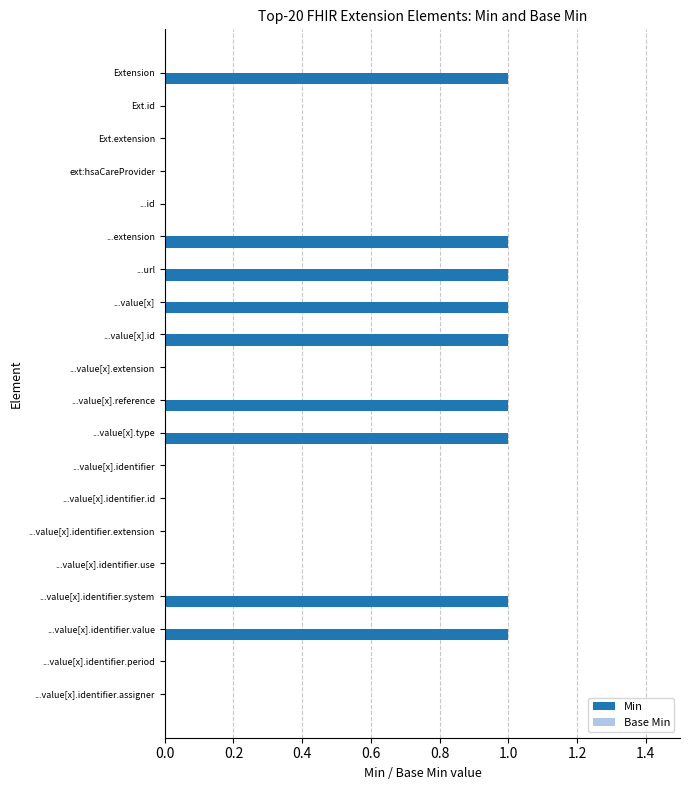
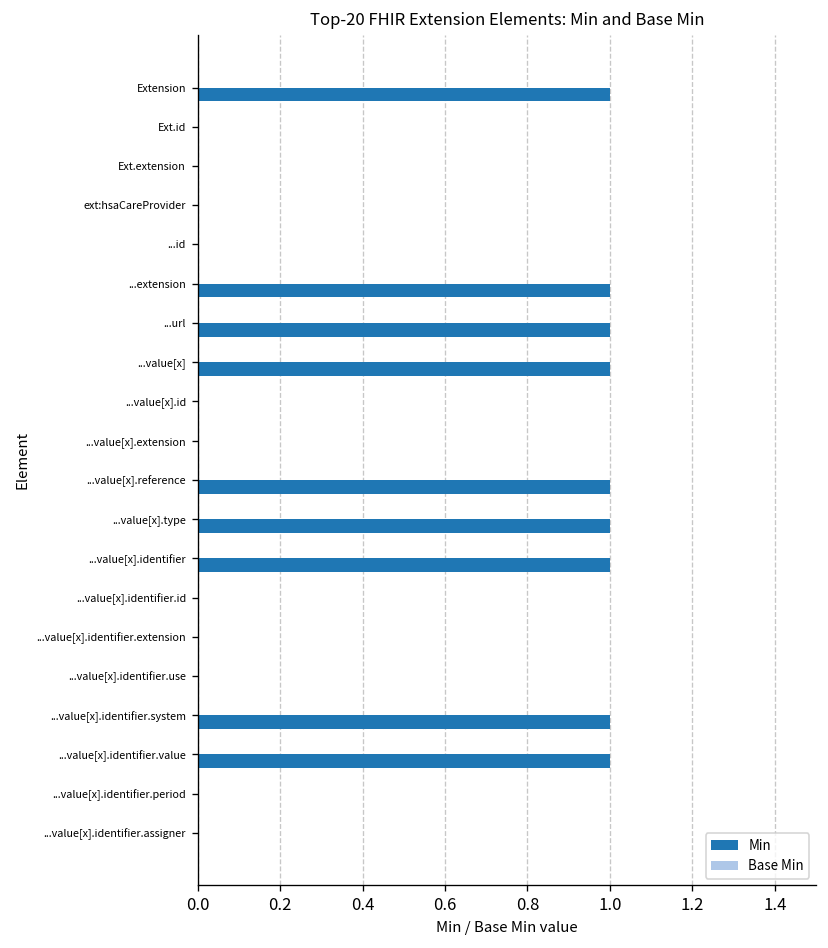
  {
    "Min": {
      "Extension": 1,
      "Ext.id": 0,
      "Ext.extension": 0,
      "ext:hsaCareProvider": 0,
      "...id": 0,
      "...extension": 1,
      "...url": 1,
      "...value[x]": 1,
-     "...value[x].id": 1,
+     "...value[x].id": 0,
      "...value[x].extension": 0,
      "...value[x].reference": 1,
      "...value[x].type": 1,
-     "...value[x].identifier": 0,
+     "...value[x].identifier": 1,
      "...value[x].identifier.id": 0,
      "...value[x].identifier.extension": 0,
      "...value[x].identifier.use": 0,
      "...value[x].identifier.system": 1,
      "...value[x].identifier.value": 1,
      "...value[x].identifier.period": 0,
      "...value[x].identifier.assigner": 0
    },
    "Base Min": {
      "Extension": 0,
      "Ext.id": 0,
      "Ext.extension": 0,
      "ext:hsaCareProvider": 0,
      "...id": 0,
      "...extension": 0,
      "...url": 0,
      "...value[x]": 0,
      "...value[x].id": 0,
      "...value[x].extension": 0,
      "...value[x].reference": 0,
      "...value[x].type": 0,
      "...value[x].identifier": 0,
      "...value[x].identifier.id": 0,
      "...value[x].identifier.extension": 0,
      "...value[x].identifier.use": 0,
      "...value[x].identifier.system": 0,
      "...value[x].identifier.value": 0,
      "...value[x].identifier.period": 0,
      "...value[x].identifier.assigner": 0
    }
  }
